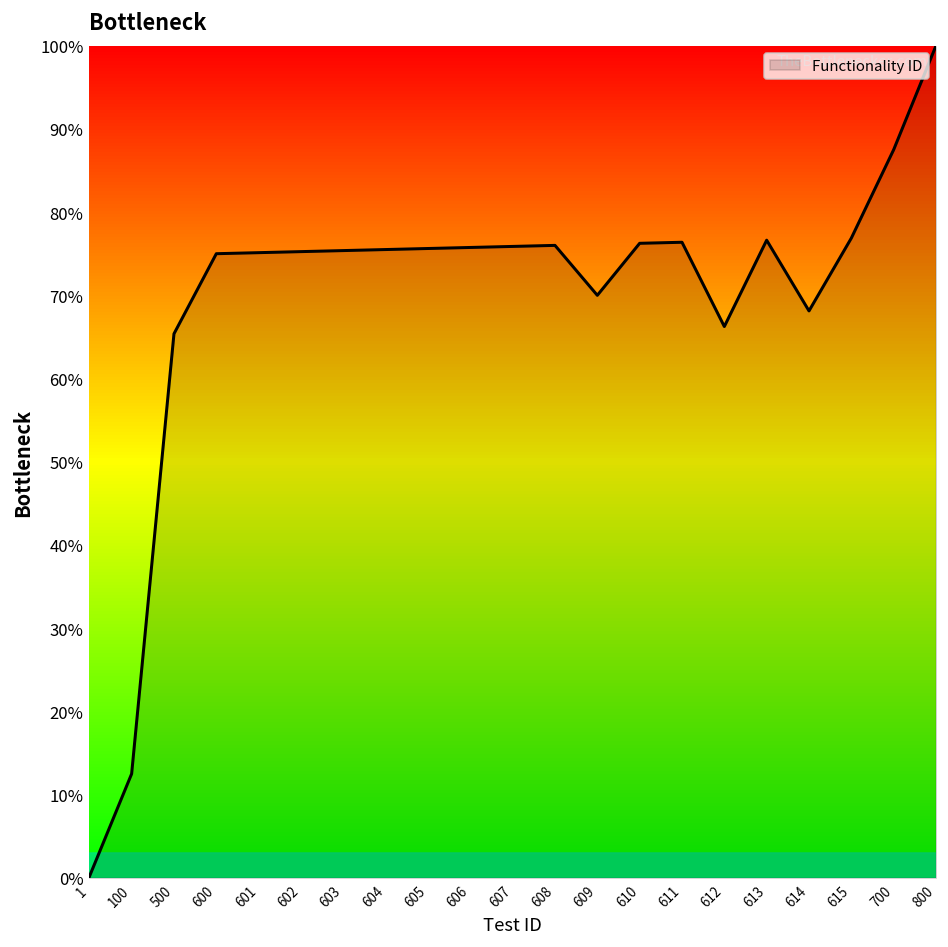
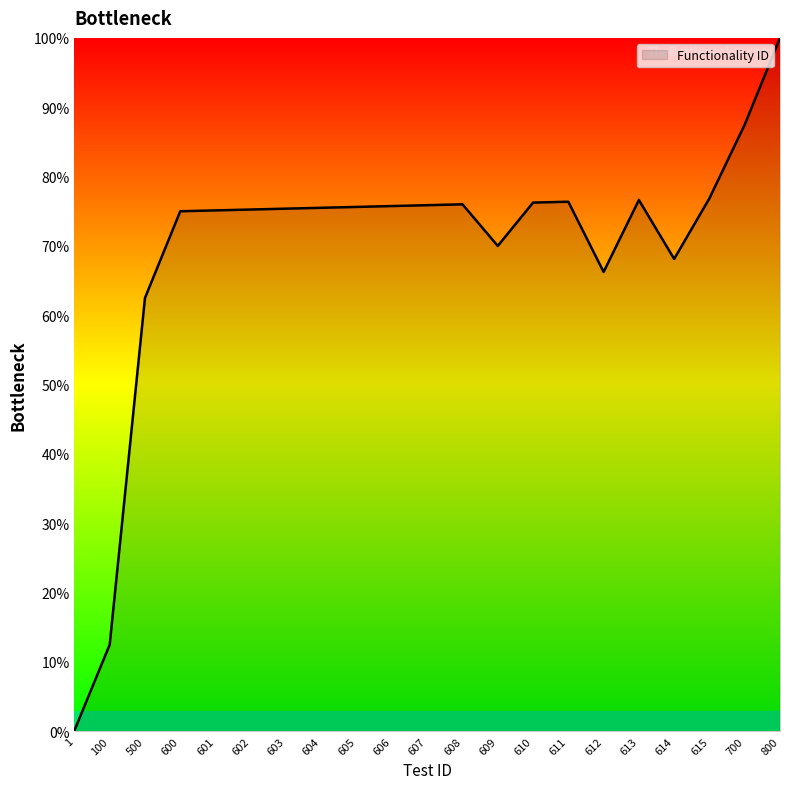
  {
    "100": "13%",
-   "500": "65%",
+   "500": "63%",
    "600": "75%",
    "601": "75%",
    "602": "75%",
    "603": "75%",
    "604": "76%",
    "605": "76%",
    "606": "76%",
    "607": "76%",
    "608": "76%",
    "609": "70%",
    "610": "76%",
    "611": "76%",
    "612": "66%",
    "613": "77%",
    "614": "68%",
    "615": "77%",
    "700": "88%",
    "800": "100%"
  }
